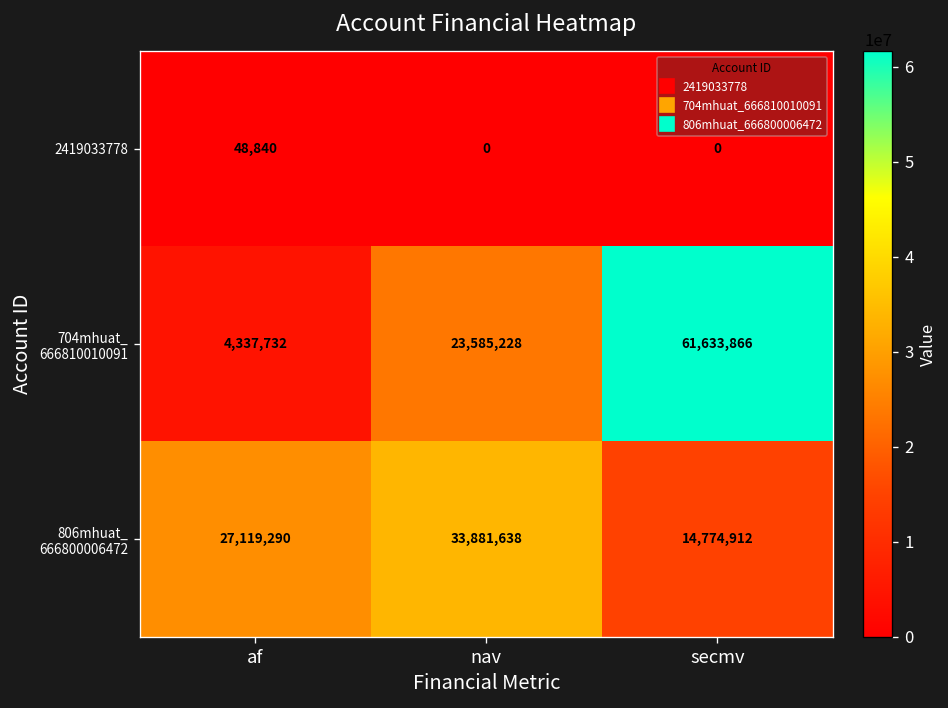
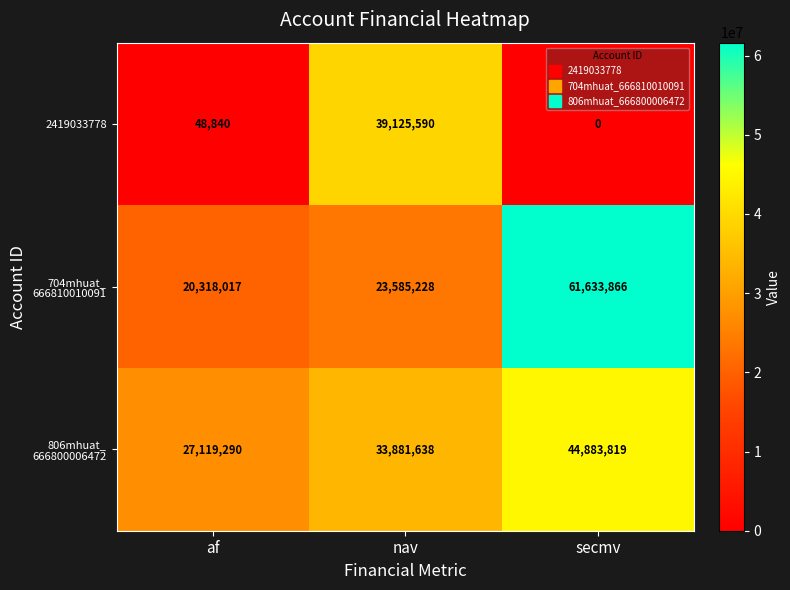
  {
    "2419033778": {
      "af": "48,840",
-     "nav": "0",
+     "nav": "39,125,590",
      "secmv": "0"
    },
    "704mhuat_ 666810010091": {
-     "af": "4,337,732",
+     "af": "20,318,017",
      "nav": "23,585,228",
      "secmv": "61,633,866"
    },
    "806mhuat_ 666800006472": {
      "af": "27,119,290",
      "nav": "33,881,638",
-     "secmv": "14,774,912"
+     "secmv": "44,883,819"
    }
  }
